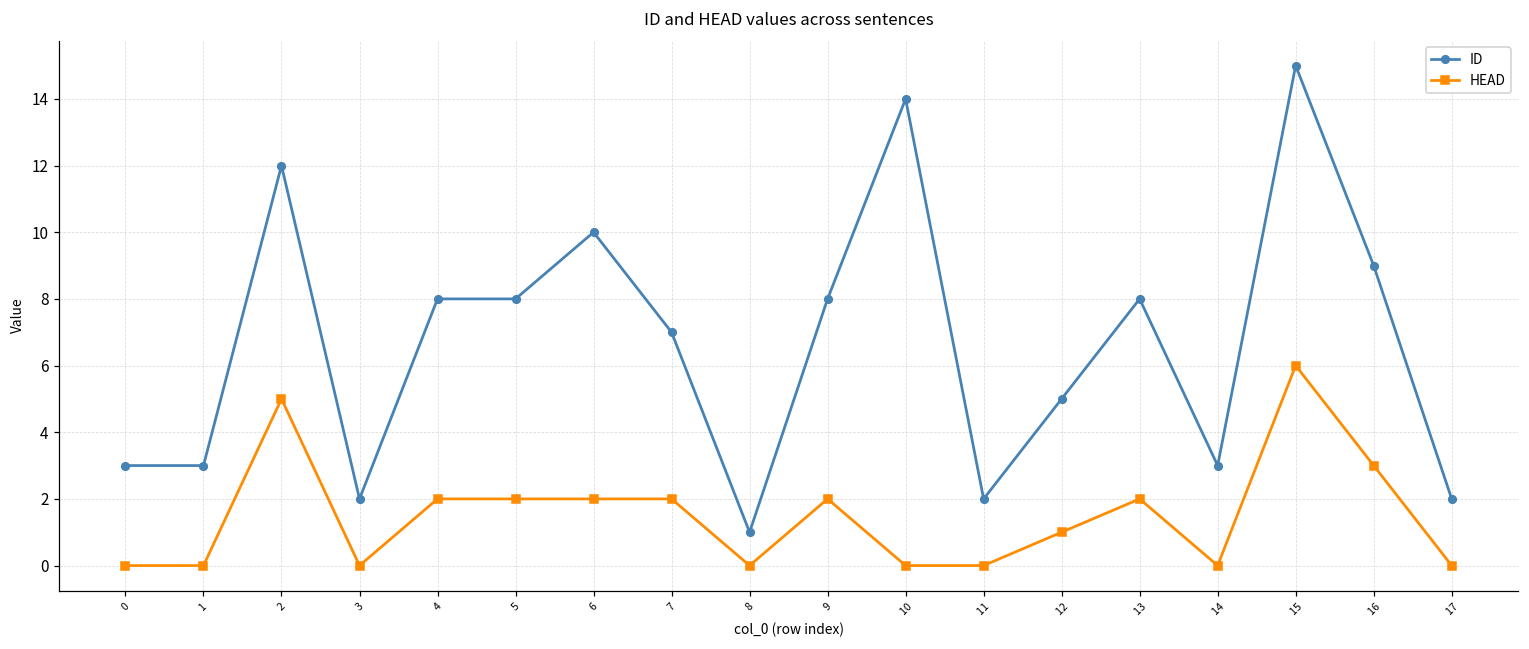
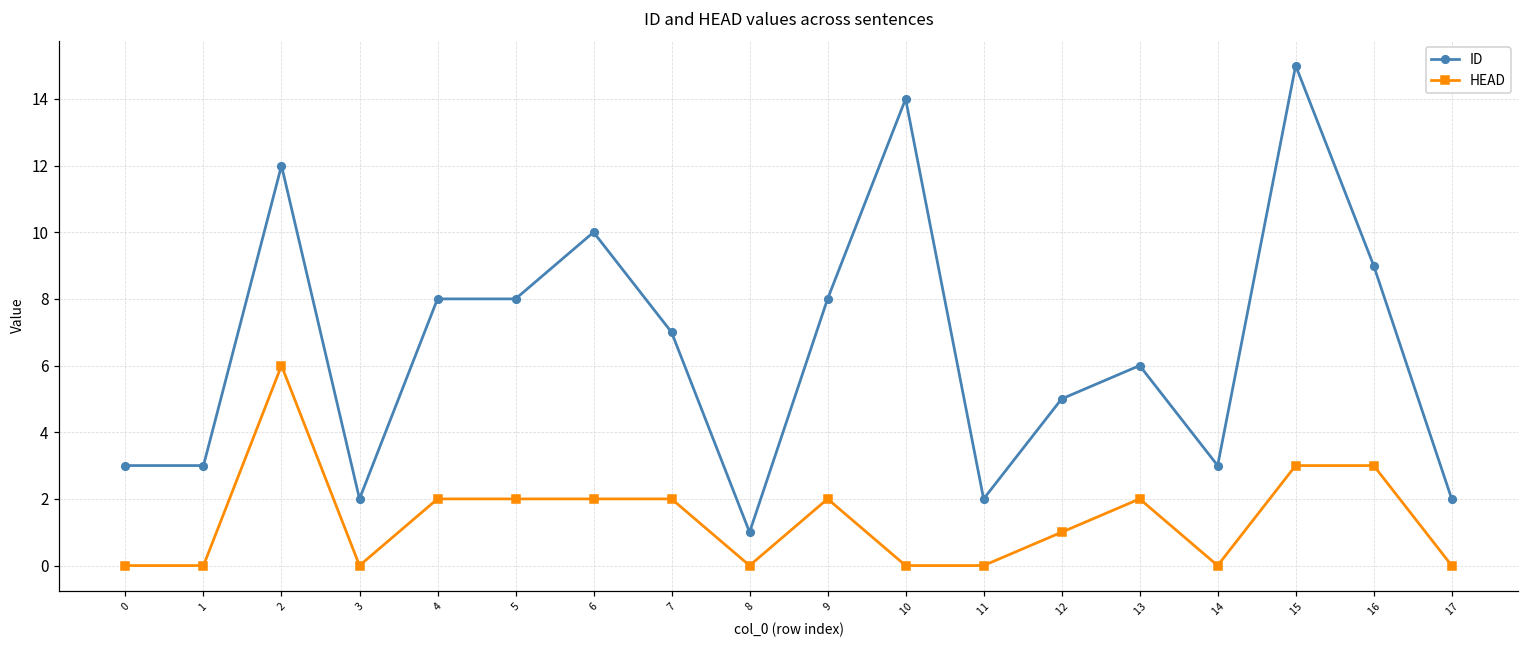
  {
    "ID": {
      "0": 3,
      "1": 3,
      "2": 12,
      "3": 2,
      "4": 8,
      "5": 8,
      "6": 10,
      "7": 7,
      "8": 1,
      "9": 8,
      "10": 14,
      "11": 2,
      "12": 5,
-     "13": 8,
+     "13": 6,
      "14": 3,
      "15": 15,
      "16": 9,
      "17": 2
    },
    "HEAD": {
      "0": 0,
      "1": 0,
-     "2": 5,
+     "2": 6,
      "3": 0,
      "4": 2,
      "5": 2,
      "6": 2,
      "7": 2,
      "8": 0,
      "9": 2,
      "10": 0,
      "11": 0,
      "12": 1,
      "13": 2,
      "14": 0,
-     "15": 6,
+     "15": 3,
      "16": 3,
      "17": 0
    }
  }
